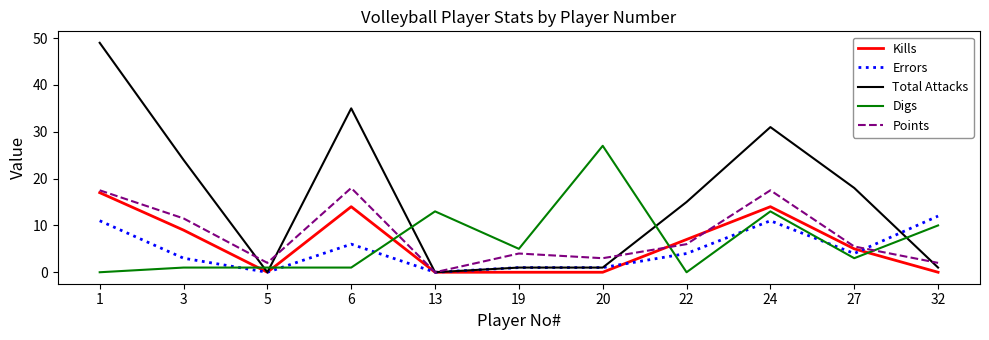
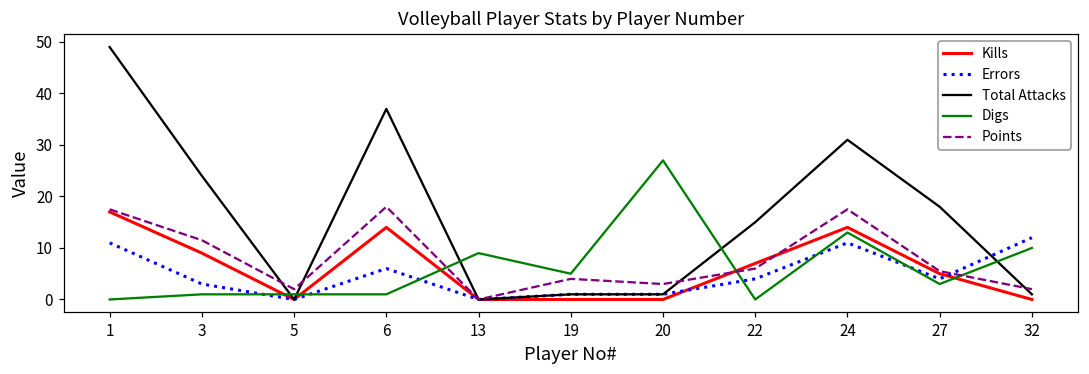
  {
    "Kills": {
      "3": 9,
      "6": 14,
      "19": 0,
      "20": 0,
      "22": 7,
      "24": 14,
      "32": 0
    },
    "Errors": {
      "1": 11,
      "3": 3,
      "6": 6,
      "22": 4,
      "24": 11,
      "27": 4,
      "32": 12
    },
    "Total Attacks": {
      "1": 49,
      "3": 24,
-     "6": 35,
+     "6": 37,
      "22": 15,
      "24": 31,
      "27": 18,
      "32": 1
    },
    "Digs": {
      "1": 0,
      "3": 1,
      "5": 1,
      "6": 1,
-     "13": 13,
+     "13": 9,
      "19": 5,
      "20": 27,
      "22": 0,
      "24": 13,
      "27": 3,
      "32": 10
    },
    "Points": {
      "3": 12,
      "5": 2,
      "6": 18,
      "19": 4,
      "20": 3,
      "22": 6,
      "24": 18,
      "32": 2
    }
  }
